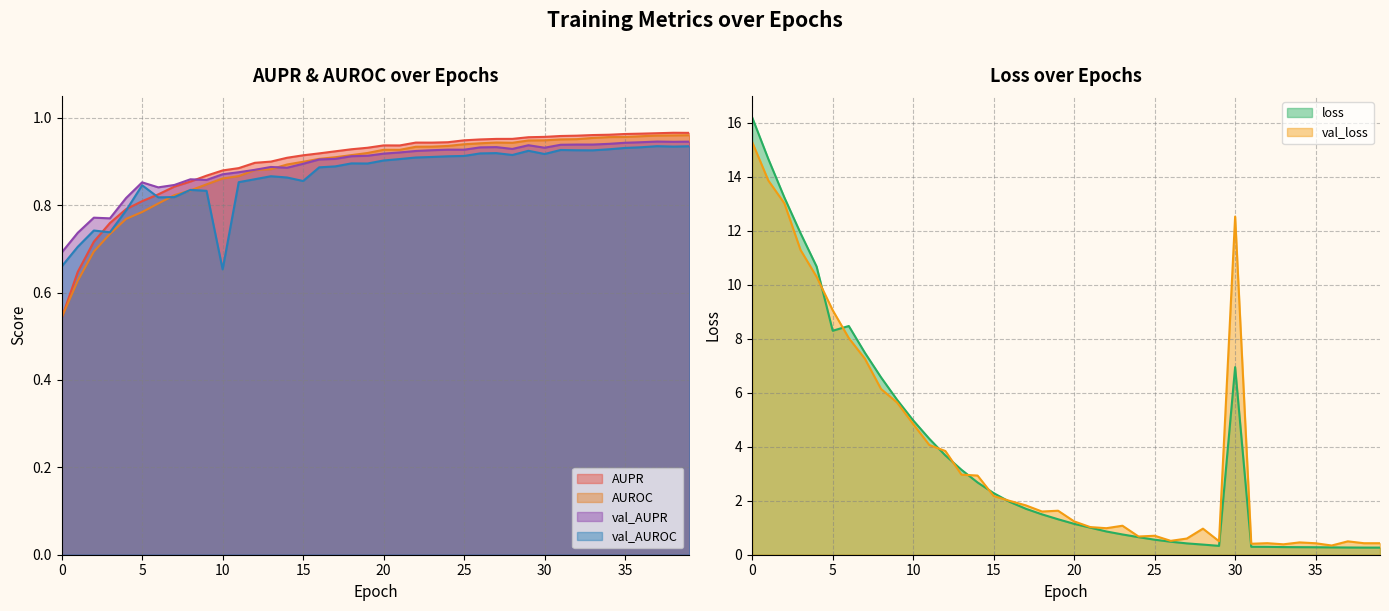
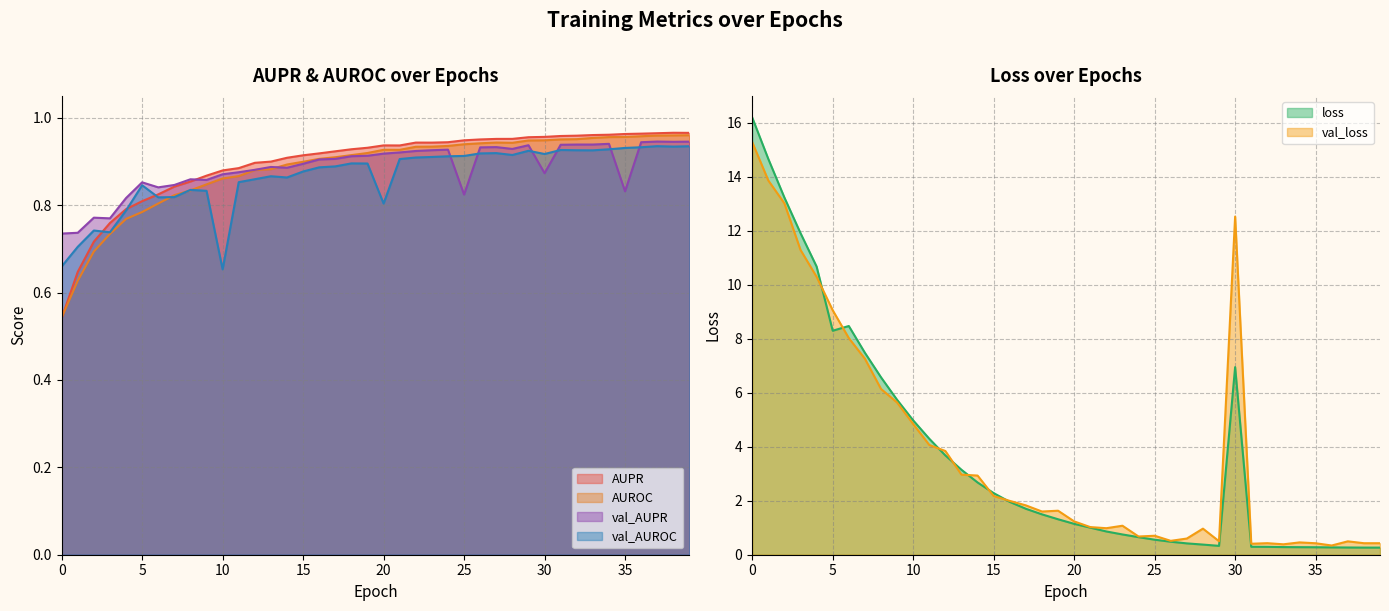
  {
    "AUPR & AUROC over Epochs": {
      "val_AUPR": {
-       "0": 0.69,
+       "0": 0.73,
        "5": 0.85,
        "10": 0.87,
        "20": 0.92,
-       "25": 0.93,
-       "30": 0.93,
-       "35": 0.94
+       "25": 0.82,
+       "30": 0.87,
+       "35": 0.83
      },
      "val_AUROC": {
        "0": 0.66,
        "5": 0.85,
        "10": 0.65,
-       "15": 0.86,
-       "20": 0.90,
+       "15": 0.88,
+       "20": 0.80,
        "25": 0.91,
        "30": 0.92,
        "35": 0.93
      }
    },
    "Loss over Epochs": {
      "loss": {
        "0": 16.2,
        "5": 8.3,
        "10": 5.0,
        "15": 2.3,
        "25": 0.6,
        "30": 7.0,
        "35": 0.3
      },
      "val_loss": {
        "0": 15.3,
        "5": 9.1,
        "10": 4.8,
        "15": 2.2,
        "25": 0.7,
        "30": 12.5,
        "35": 0.4
      }
    }
  }
